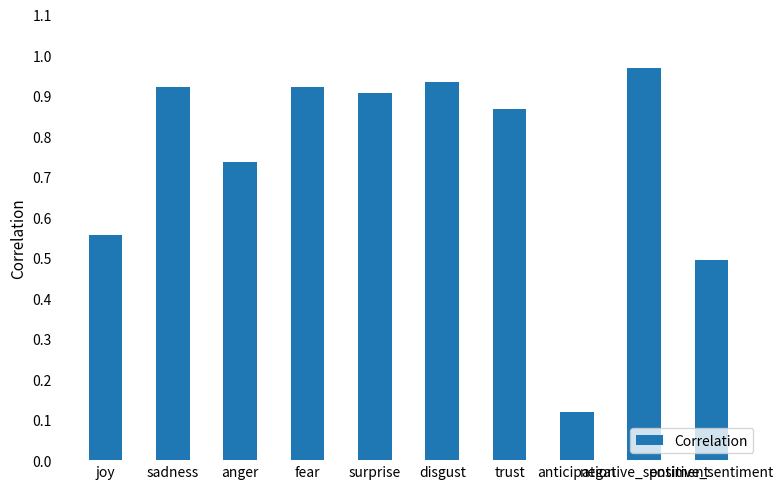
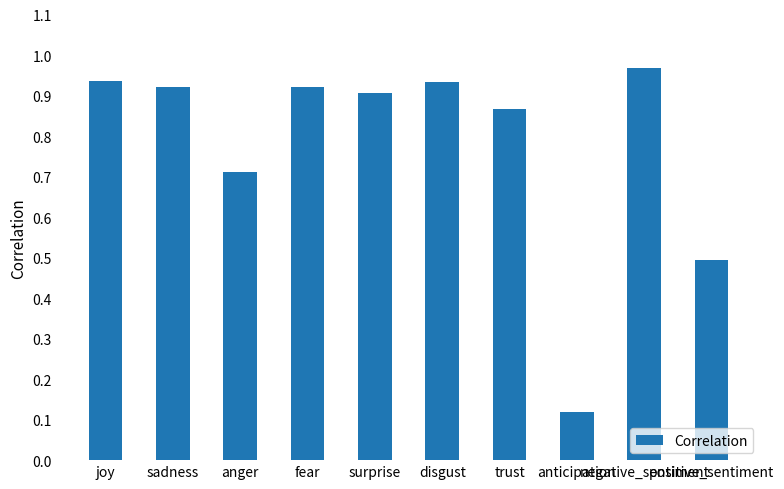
  {
-   "joy": 0.55,
+   "joy": 0.94,
    "sadness": 0.92,
-   "anger": 0.74,
+   "anger": 0.71,
    "fear": 0.92,
    "surprise": 0.91,
    "disgust": 0.93,
    "trust": 0.87
  }
